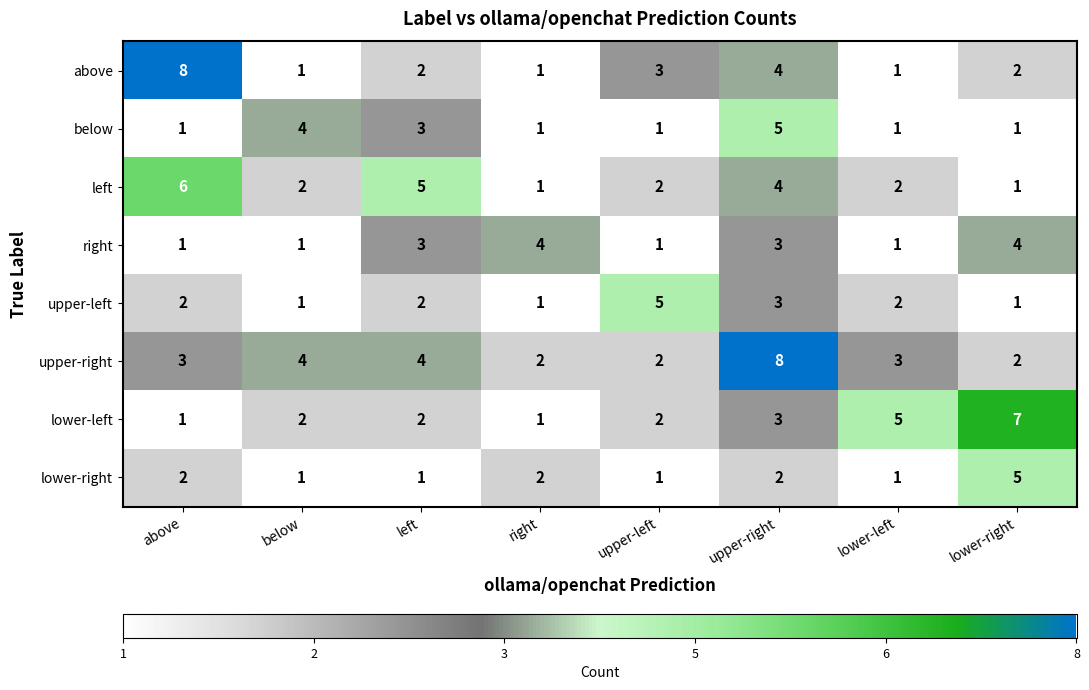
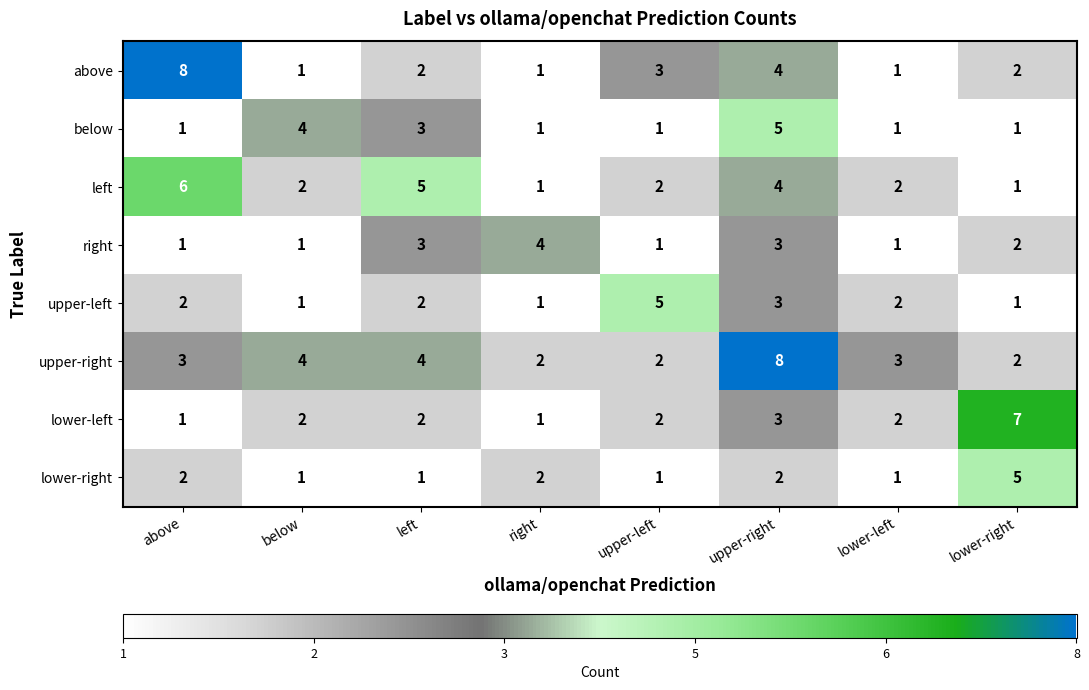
  {
    "above": {
      "above": 8,
      "below": 1,
      "left": 2,
      "right": 1,
      "upper-left": 3,
      "upper-right": 4,
      "lower-left": 1,
      "lower-right": 2
    },
    "below": {
      "above": 1,
      "below": 4,
      "left": 3,
      "right": 1,
      "upper-left": 1,
      "upper-right": 5,
      "lower-left": 1,
      "lower-right": 1
    },
    "left": {
      "above": 6,
      "below": 2,
      "left": 5,
      "right": 1,
      "upper-left": 2,
      "upper-right": 4,
      "lower-left": 2,
      "lower-right": 1
    },
    "right": {
      "above": 1,
      "below": 1,
      "left": 3,
      "right": 4,
      "upper-left": 1,
      "upper-right": 3,
      "lower-left": 1,
-     "lower-right": 4
+     "lower-right": 2
    },
    "upper-left": {
      "above": 2,
      "below": 1,
      "left": 2,
      "right": 1,
      "upper-left": 5,
      "upper-right": 3,
      "lower-left": 2,
      "lower-right": 1
    },
    "upper-right": {
      "above": 3,
      "below": 4,
      "left": 4,
      "right": 2,
      "upper-left": 2,
      "upper-right": 8,
      "lower-left": 3,
      "lower-right": 2
    },
    "lower-left": {
      "above": 1,
      "below": 2,
      "left": 2,
      "right": 1,
      "upper-left": 2,
      "upper-right": 3,
-     "lower-left": 5,
+     "lower-left": 2,
      "lower-right": 7
    },
    "lower-right": {
      "above": 2,
      "below": 1,
      "left": 1,
      "right": 2,
      "upper-left": 1,
      "upper-right": 2,
      "lower-left": 1,
      "lower-right": 5
    }
  }
